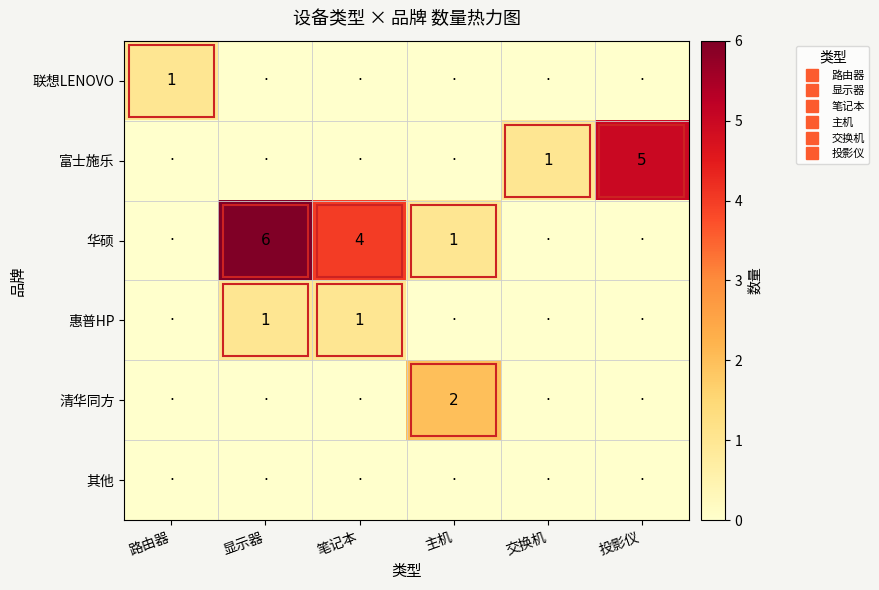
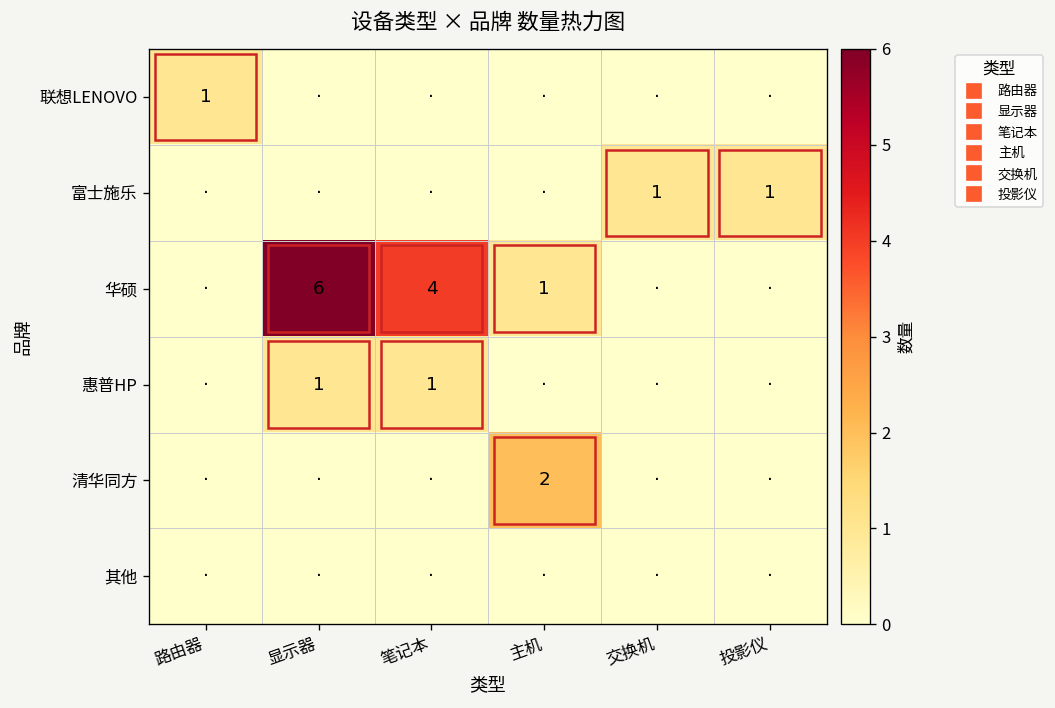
  {
    "联想LENOVO": {
      "路由器": 1
    },
    "富士施乐": {
      "交换机": 1,
-     "投影仪": 5
+     "投影仪": 1
    },
    "华硕": {
      "显示器": 6,
      "笔记本": 4,
      "主机": 1
    },
    "惠普HP": {
      "显示器": 1,
      "笔记本": 1
    },
    "清华同方": {
      "主机": 2
    }
  }
